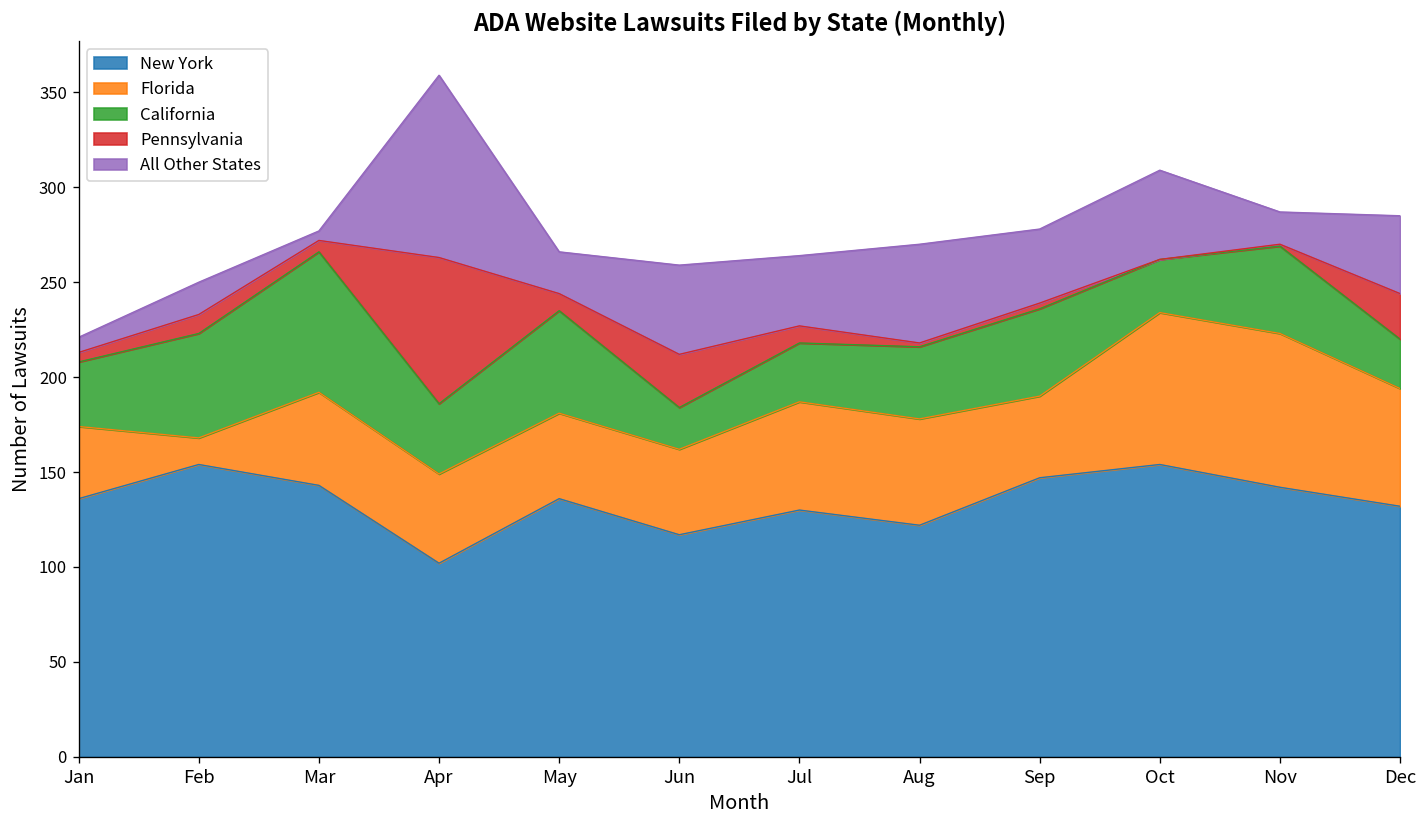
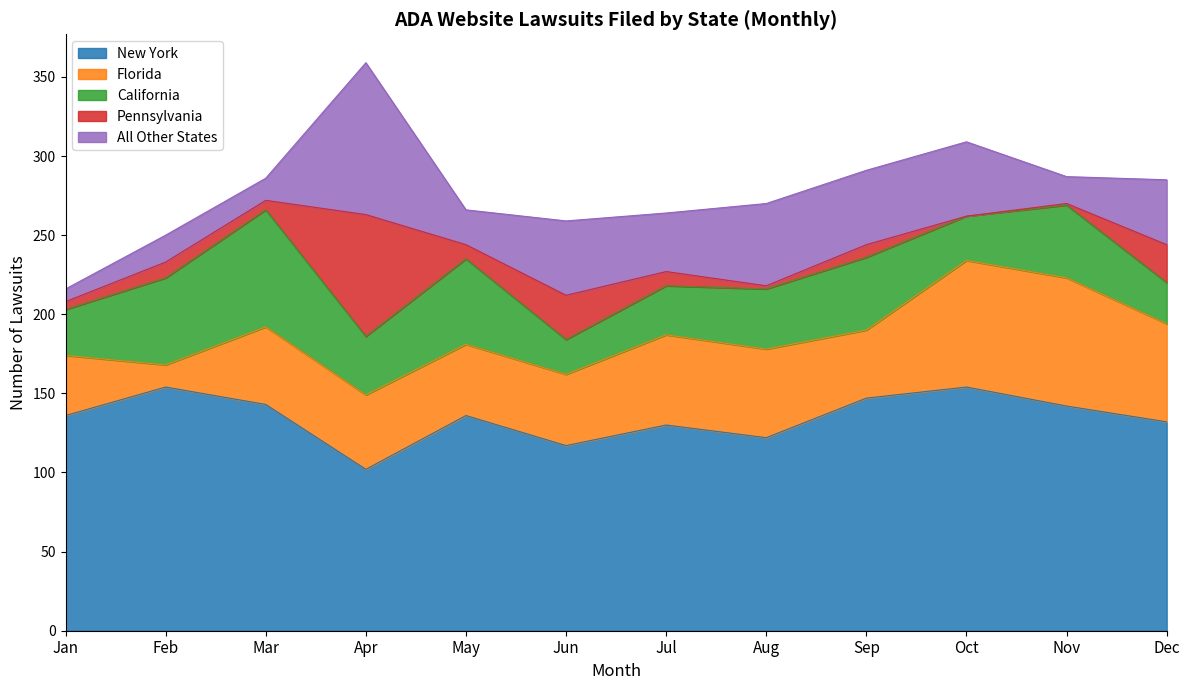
  {
    "New York": {
      "Jan": 136,
      "Feb": 154,
      "Mar": 143,
      "Apr": 102,
      "May": 136,
      "Jun": 117,
      "Jul": 130,
      "Aug": 122,
      "Sep": 147,
      "Oct": 154,
      "Nov": 142,
      "Dec": 132
    },
    "Florida": {
      "Jan": 38,
      "Feb": 14,
      "Mar": 49,
      "Apr": 47,
      "May": 45,
      "Jun": 45,
      "Jul": 57,
      "Aug": 56,
      "Sep": 43,
      "Oct": 80,
      "Nov": 81,
      "Dec": 62
    },
    "California": {
-     "Jan": 34,
+     "Jan": 29,
      "Feb": 55,
      "Mar": 74,
      "Apr": 37,
      "May": 54,
      "Jun": 22,
      "Jul": 31,
      "Aug": 38,
      "Sep": 46,
      "Dec": 26
    },
    "Pennsylvania": {
      "Jan": 5,
      "Feb": 10,
      "Mar": 6,
      "Apr": 77,
      "May": 9,
      "Jun": 28,
      "Jul": 9,
      "Aug": 2,
-     "Sep": 3,
+     "Sep": 8,
      "Dec": 24
    },
    "All Other States": {
      "Jan": 8,
      "Feb": 17,
-     "Mar": 5,
+     "Mar": 14,
      "Apr": 96,
      "May": 22,
      "Jun": 47,
      "Jul": 37,
      "Aug": 52,
-     "Sep": 39,
+     "Sep": 47,
      "Oct": 47,
      "Nov": 17,
      "Dec": 41
    }
  }
